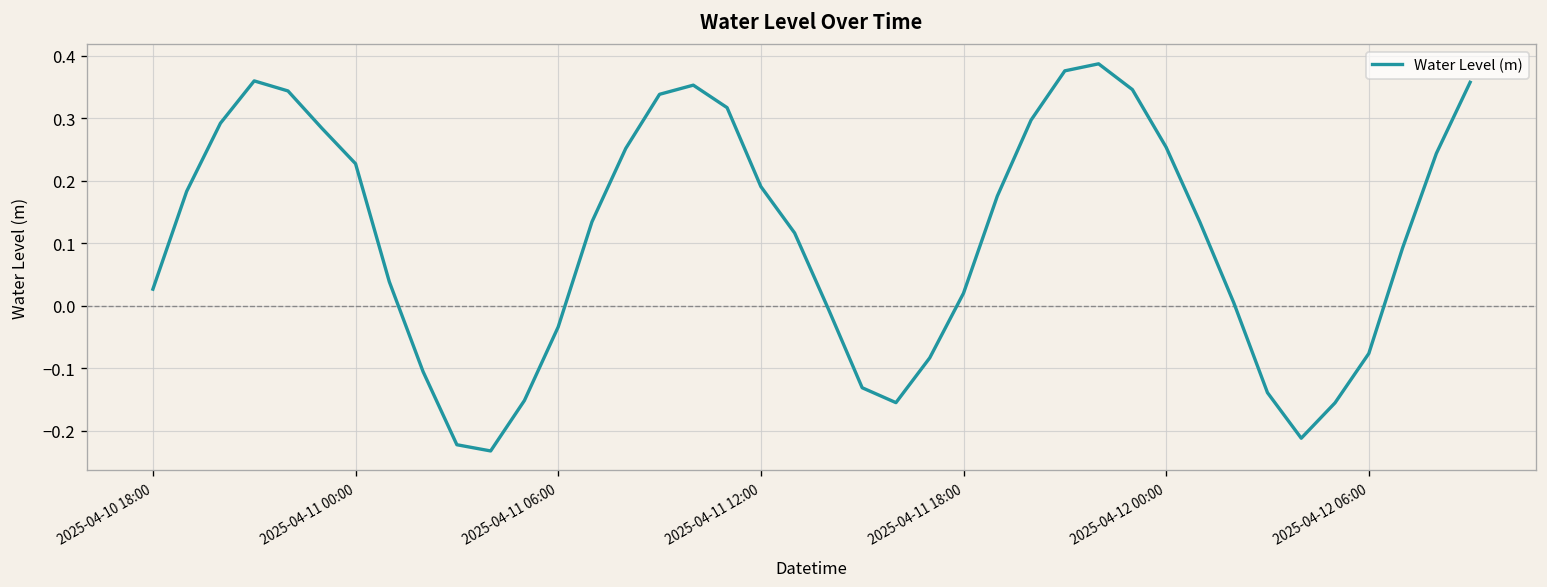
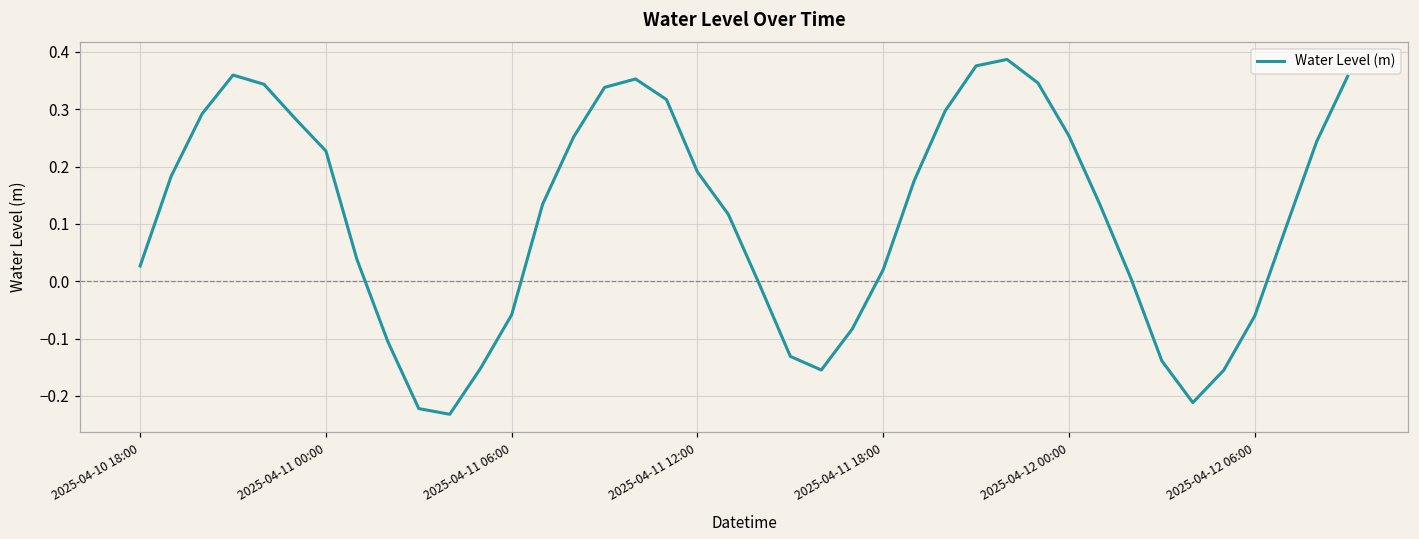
  {
    "2025-04-10 18:00": 0.03,
    "2025-04-11 00:00": 0.23,
-   "2025-04-11 06:00": -0.03,
+   "2025-04-11 06:00": -0.06,
    "2025-04-11 12:00": 0.19,
    "2025-04-11 18:00": 0.02,
    "2025-04-12 00:00": 0.25,
-   "2025-04-12 06:00": -0.08
+   "2025-04-12 06:00": -0.06
  }
